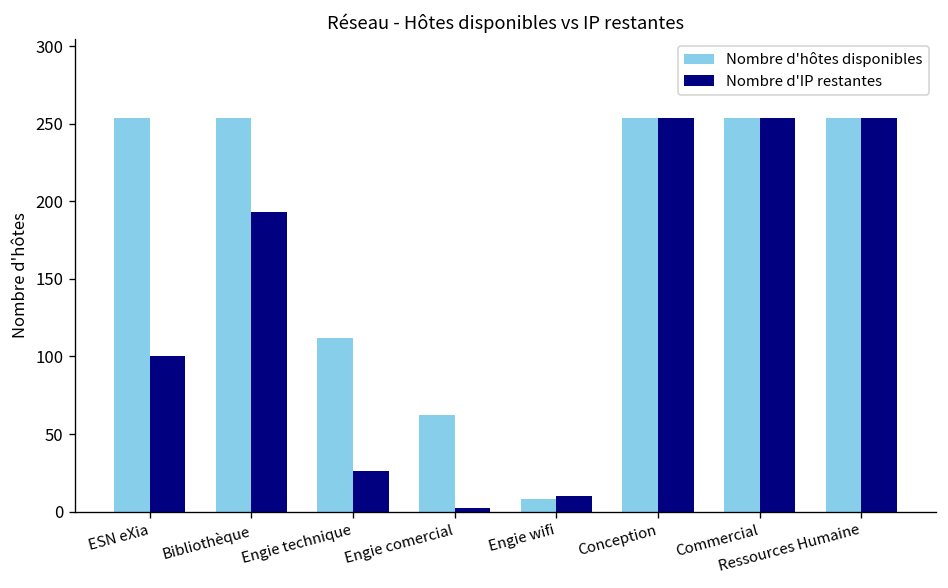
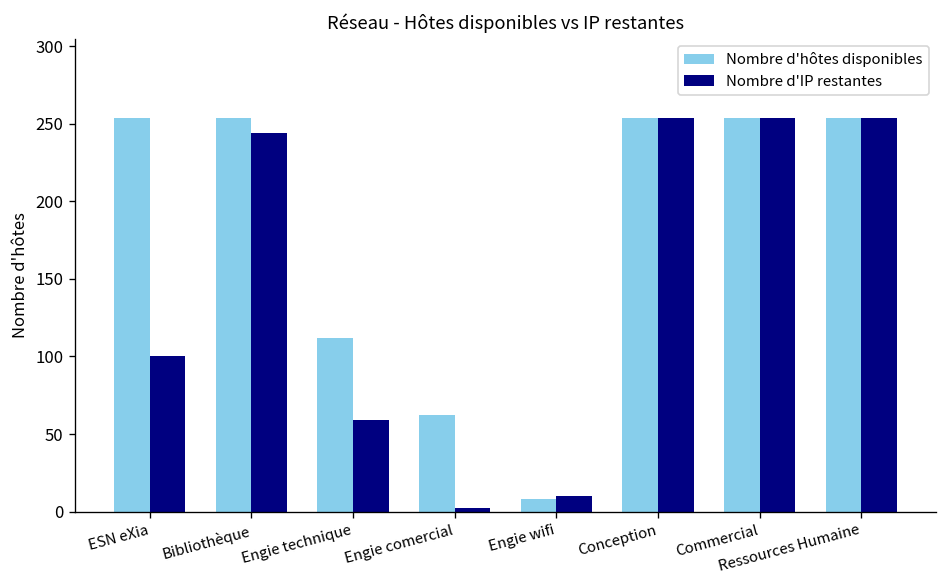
  {
    "Nombre d'hôtes disponibles": {
      "ESN eXia": 254,
      "Bibliothèque": 254,
      "Engie technique": 112,
      "Engie comercial": 62,
      "Engie wifi": 8,
      "Conception": 254,
      "Commercial": 254,
      "Ressources Humaine": 254
    },
    "Nombre d'IP restantes": {
      "ESN eXia": 100,
-     "Bibliothèque": 193,
-     "Engie technique": 26,
+     "Bibliothèque": 244,
+     "Engie technique": 59,
      "Engie comercial": 2,
      "Engie wifi": 10,
      "Conception": 254,
      "Commercial": 254,
      "Ressources Humaine": 254
    }
  }
